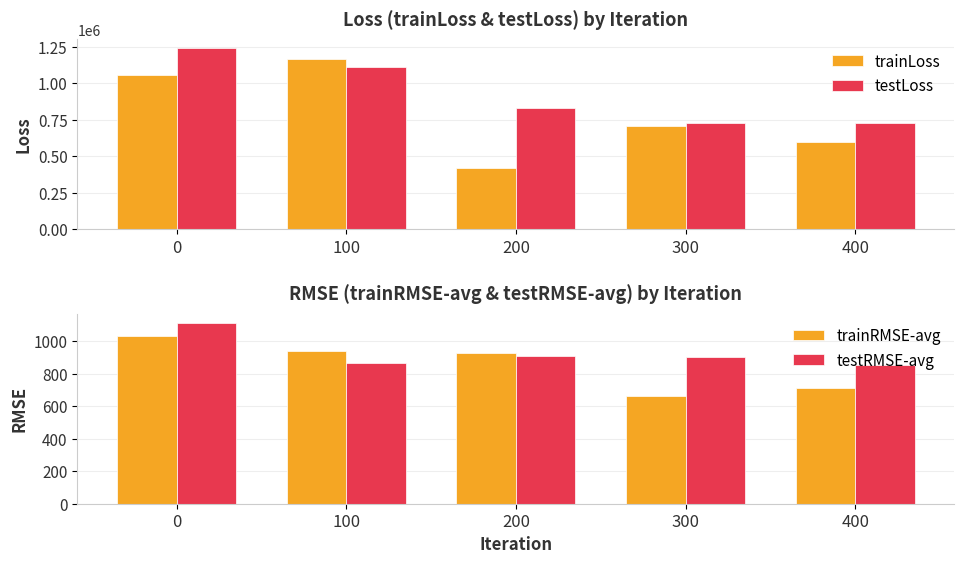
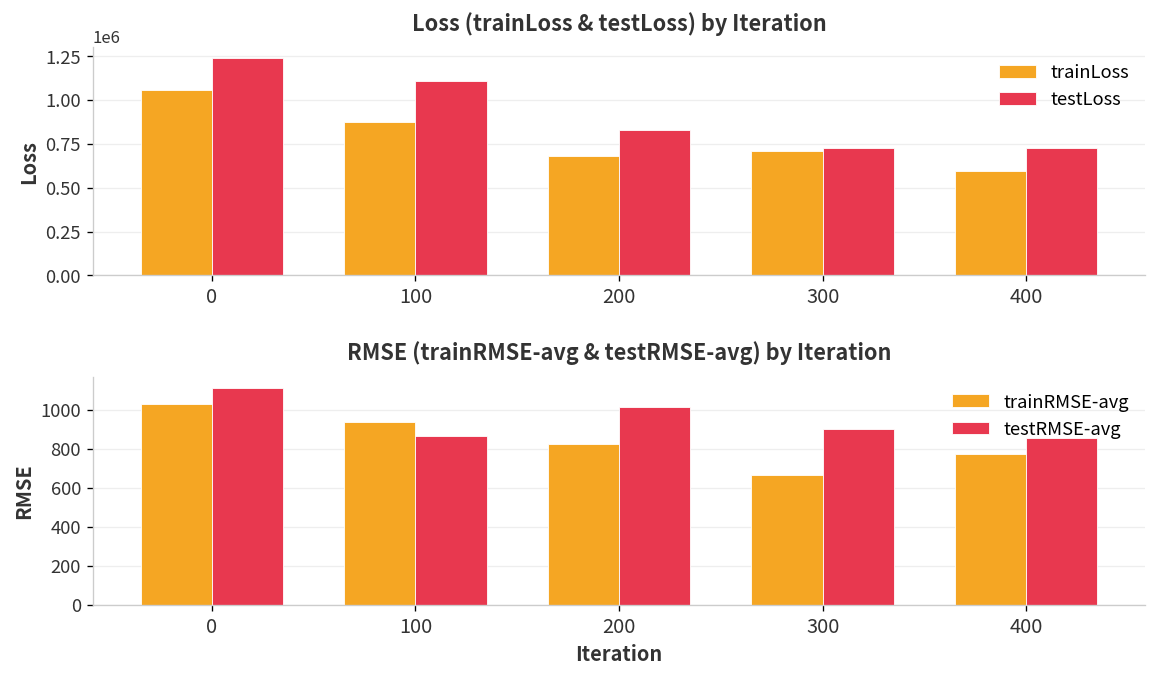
  {
    "Loss (trainLoss & testLoss) by Iteration": {
      "trainLoss": {
        "0": 1060000,
-       "100": 1160000,
-       "200": 420000,
+       "100": 880000,
+       "200": 680000,
        "300": 710000,
        "400": 600000
      },
      "testLoss": {
        "0": 1240000,
        "100": 1110000,
        "200": 830000,
        "300": 730000,
        "400": 730000
      }
    },
    "RMSE (trainRMSE-avg & testRMSE-avg) by Iteration": {
      "trainRMSE-avg": {
        "0": 1030,
        "100": 940,
-       "200": 920,
+       "200": 820,
        "300": 660,
-       "400": 710
+       "400": 770
      },
      "testRMSE-avg": {
        "0": 1110,
        "100": 870,
-       "200": 910,
+       "200": 1010,
        "300": 900,
        "400": 850
      }
    }
  }
